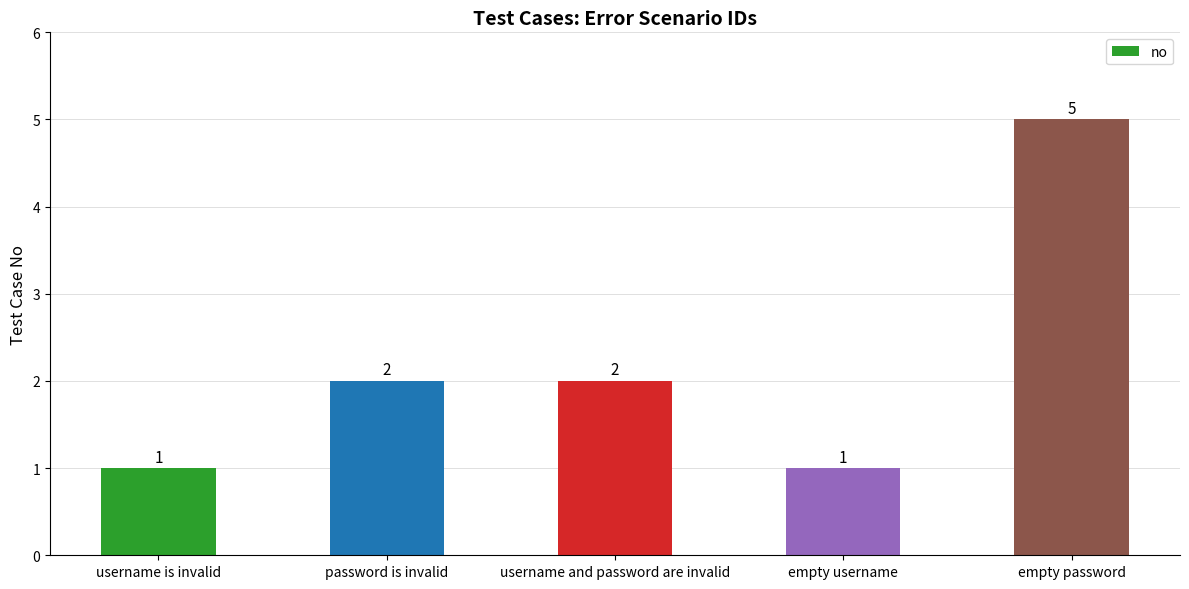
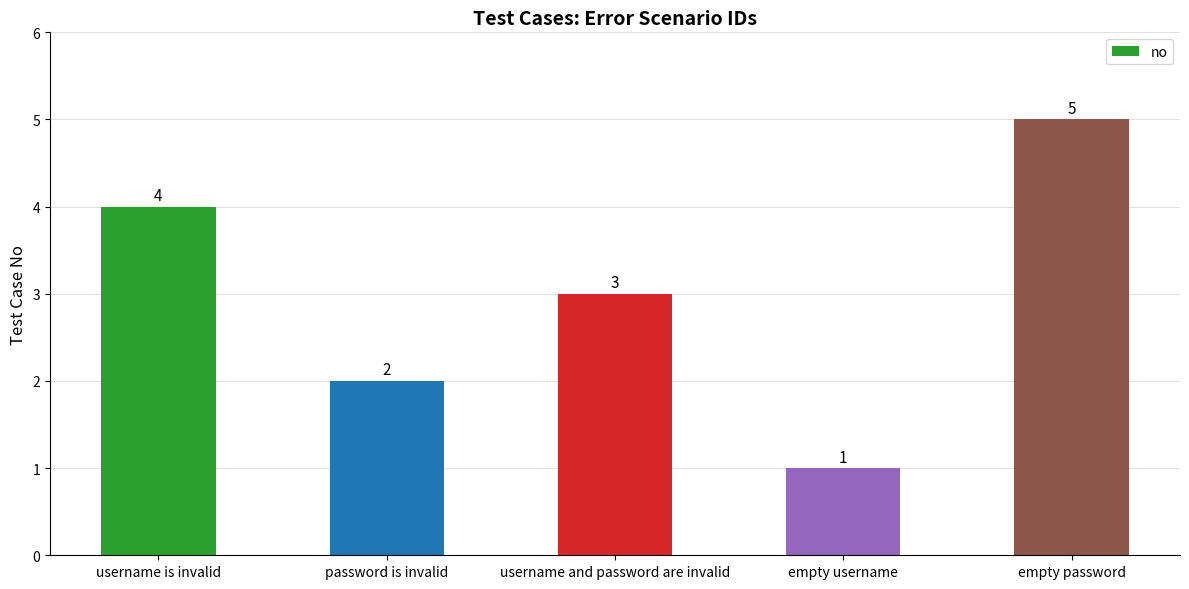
  {
-   "username is invalid": 1,
+   "username is invalid": 4,
    "password is invalid": 2,
-   "username and password are invalid": 2,
+   "username and password are invalid": 3,
    "empty username": 1,
    "empty password": 5
  }
